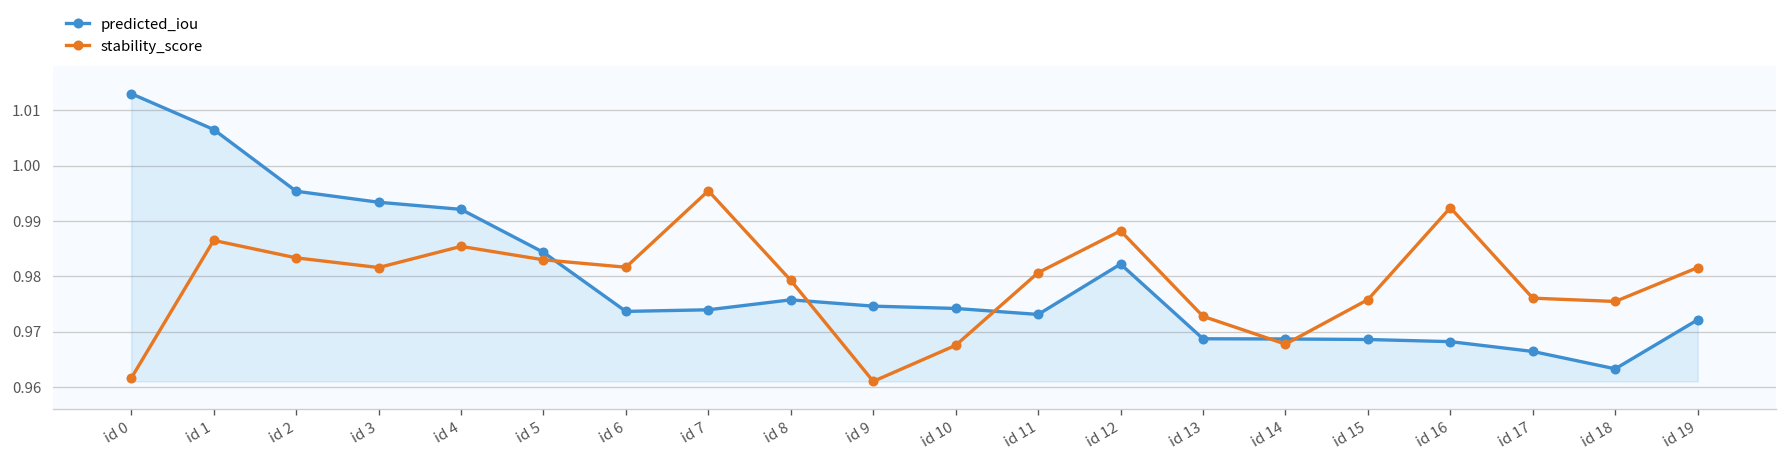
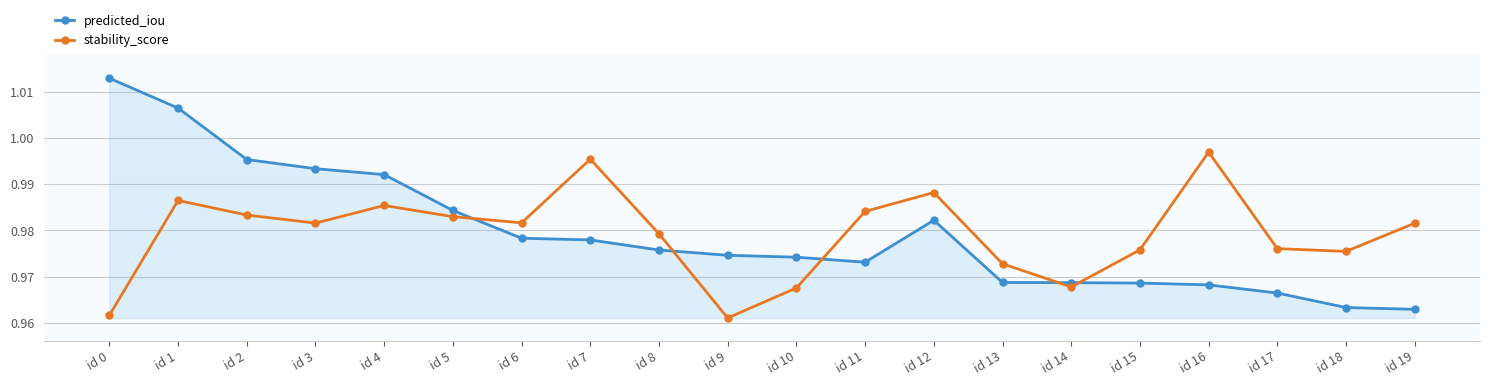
  {
    "predicted_iou": {
      "id 0": 1.013,
      "id 1": 1.007,
      "id 2": 0.995,
      "id 3": 0.993,
      "id 4": 0.992,
      "id 5": 0.984,
-     "id 6": 0.974,
-     "id 7": 0.974,
+     "id 6": 0.978,
+     "id 7": 0.978,
      "id 8": 0.976,
      "id 9": 0.975,
      "id 10": 0.974,
      "id 11": 0.973,
      "id 12": 0.982,
      "id 13": 0.969,
      "id 14": 0.969,
      "id 15": 0.969,
      "id 16": 0.968,
      "id 17": 0.966,
      "id 18": 0.963,
-     "id 19": 0.972
+     "id 19": 0.963
    },
    "stability_score": {
      "id 0": 0.962,
      "id 1": 0.987,
      "id 2": 0.983,
      "id 3": 0.982,
      "id 4": 0.985,
      "id 5": 0.983,
      "id 6": 0.982,
      "id 7": 0.995,
      "id 8": 0.979,
      "id 9": 0.961,
      "id 10": 0.968,
-     "id 11": 0.981,
+     "id 11": 0.984,
      "id 12": 0.988,
      "id 13": 0.973,
      "id 14": 0.968,
      "id 15": 0.976,
-     "id 16": 0.992,
+     "id 16": 0.997,
      "id 17": 0.976,
      "id 18": 0.975,
      "id 19": 0.982
    }
  }
